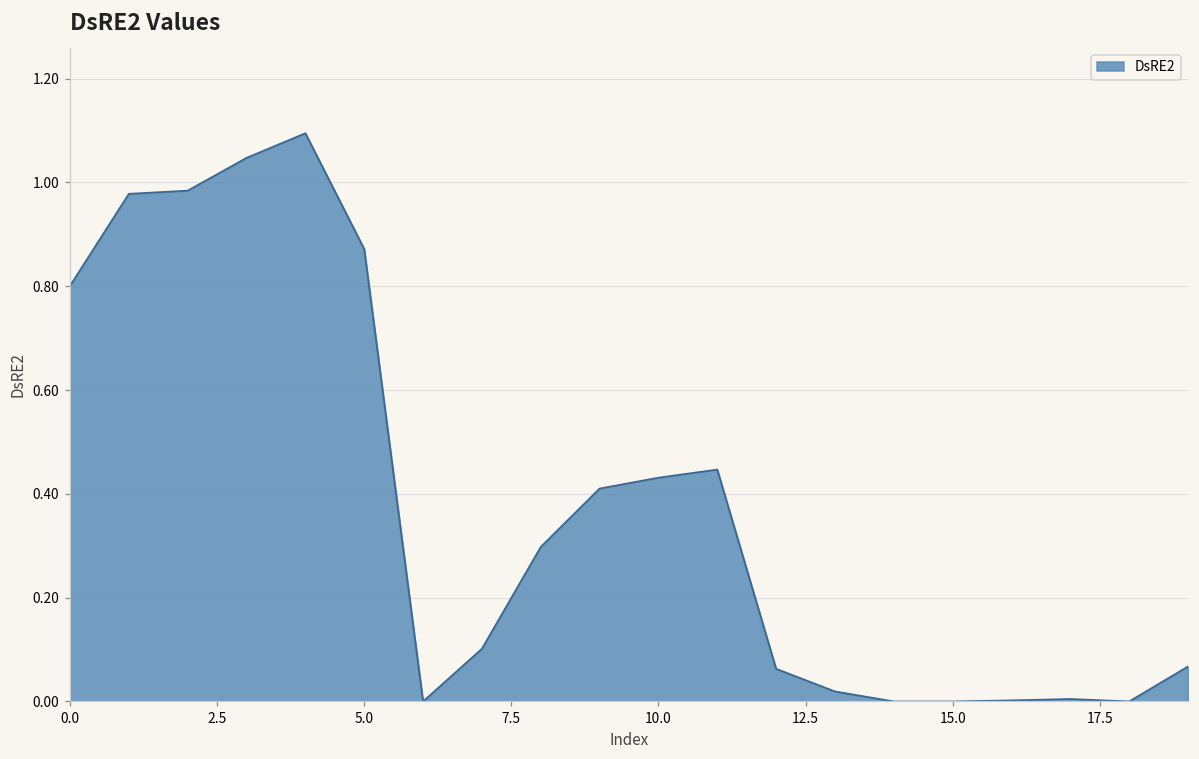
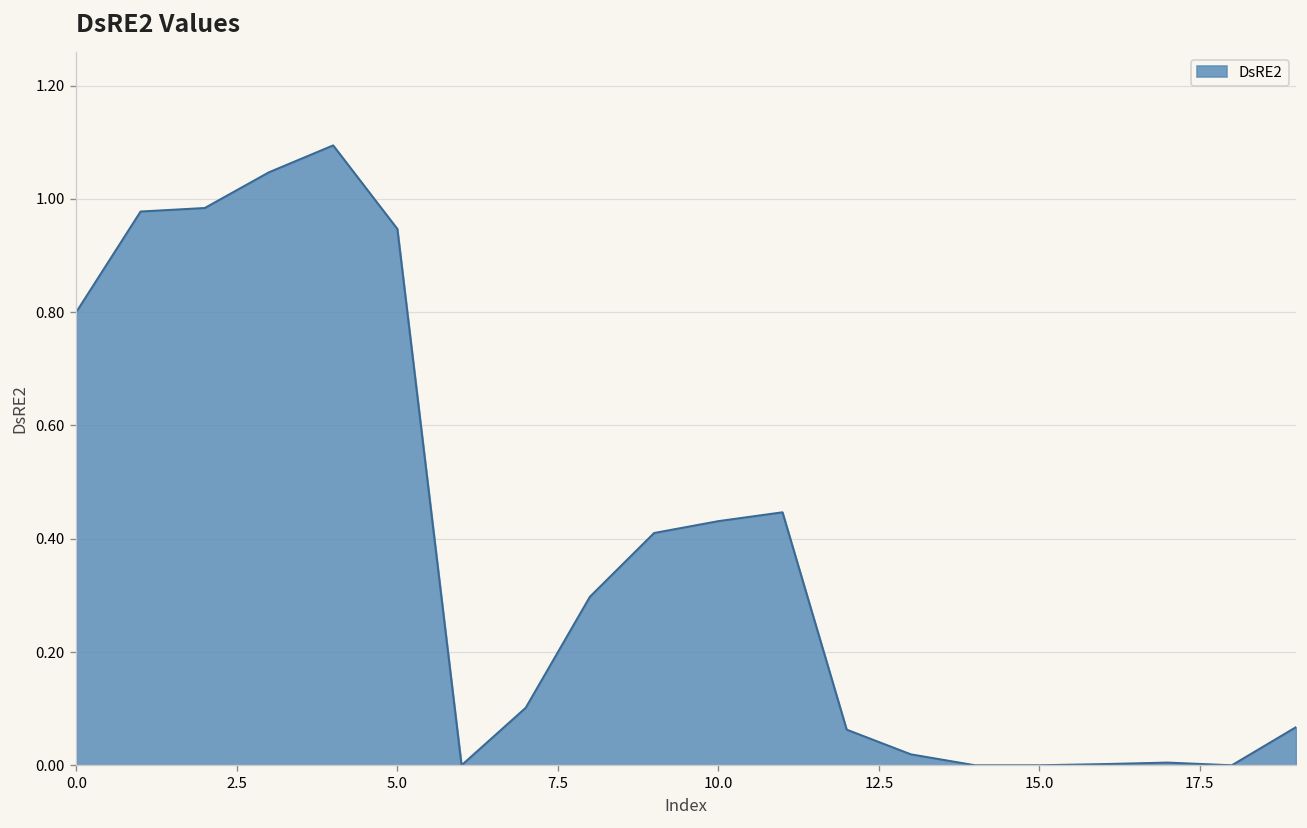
  {
    "0.0": 0.80,
-   "5.0": 0.87,
+   "5.0": 0.95,
    "10.0": 0.43,
    "15.0": 0.00
  }
